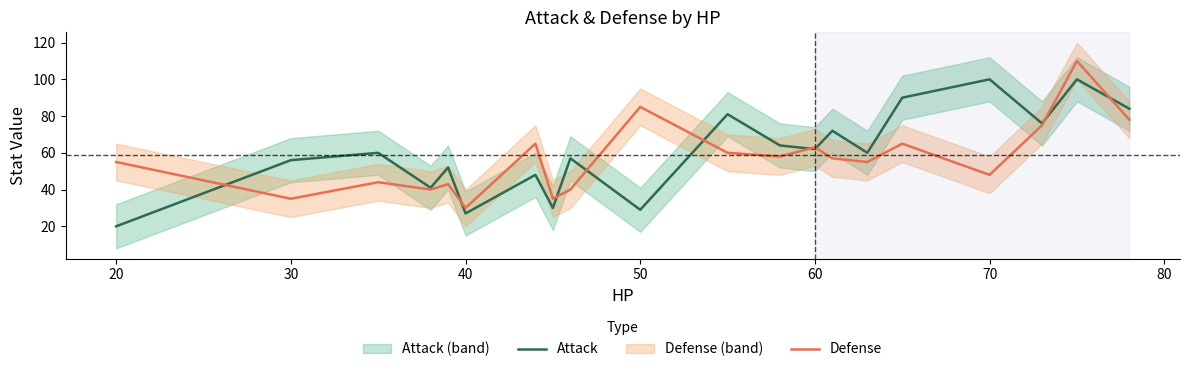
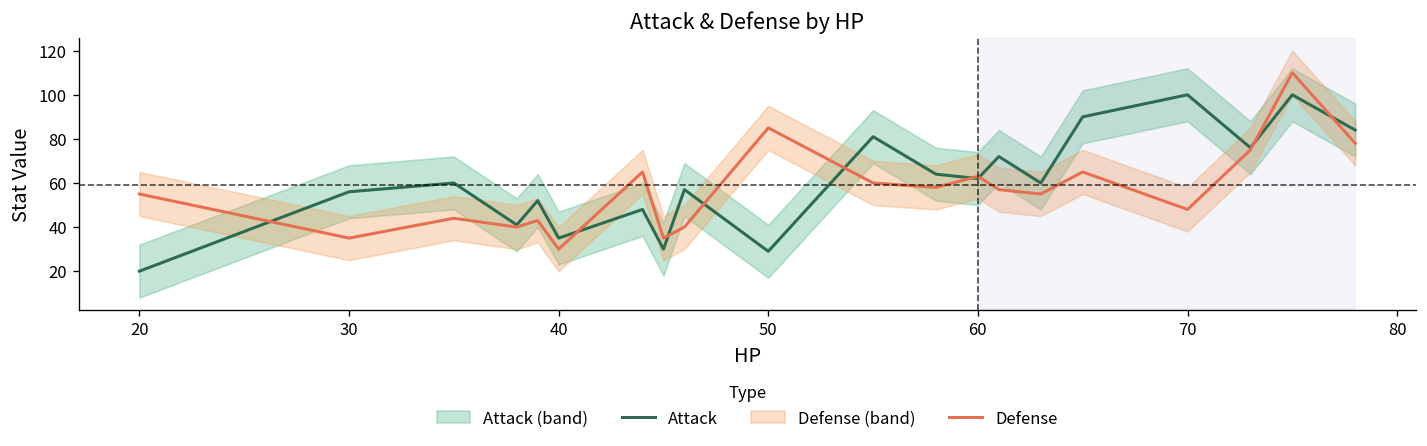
  {
    "Attack": {
      "20": 20,
      "30": 56,
-     "40": 27,
+     "40": 35,
      "50": 29,
      "70": 100
    }
  }
